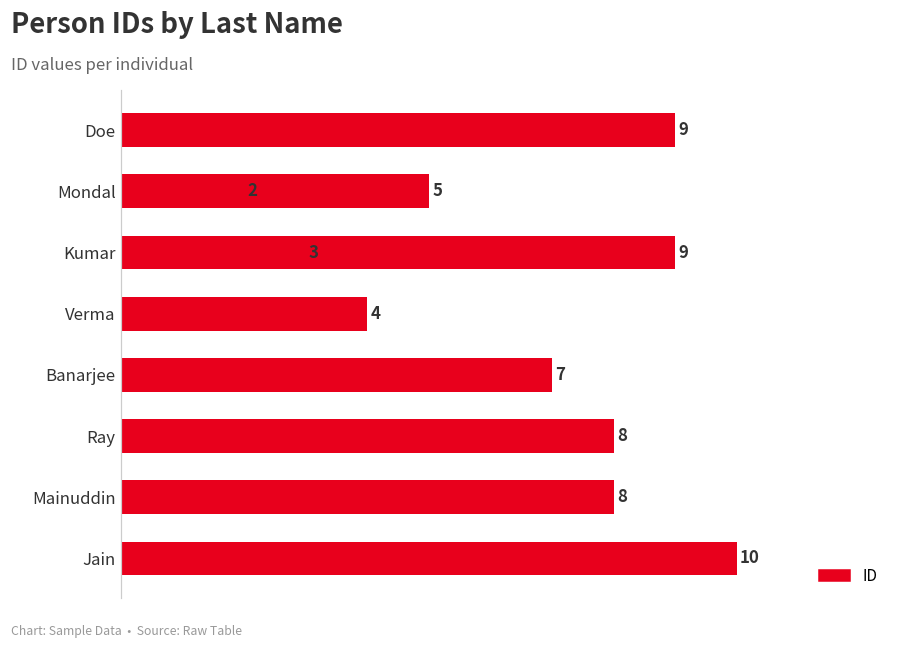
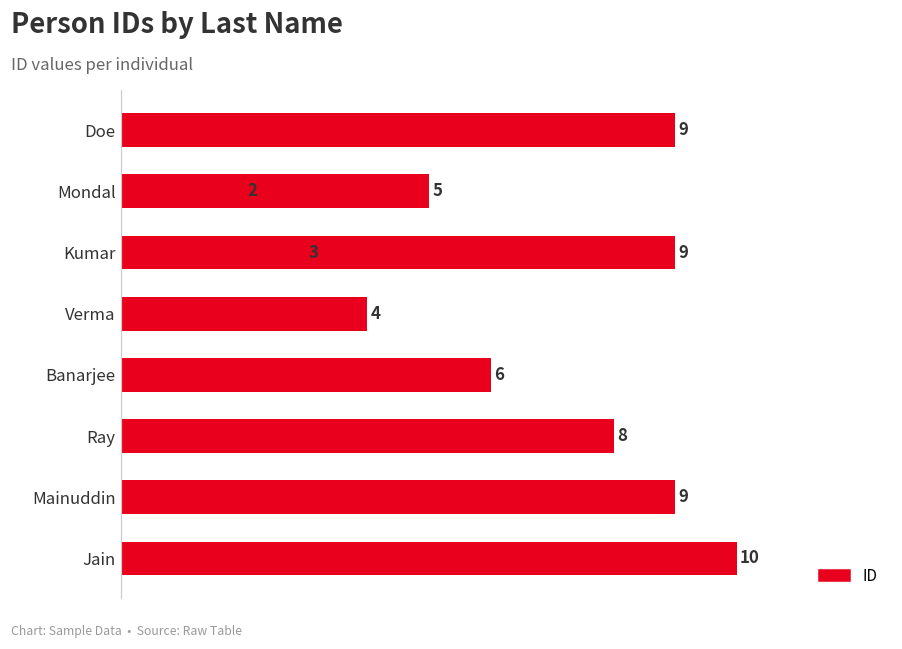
  {
    "Doe": 9,
    "Verma": 4,
-   "Banarjee": 7,
+   "Banarjee": 6,
    "Ray": 8,
-   "Mainuddin": 8,
+   "Mainuddin": 9,
    "Jain": 10
  }
